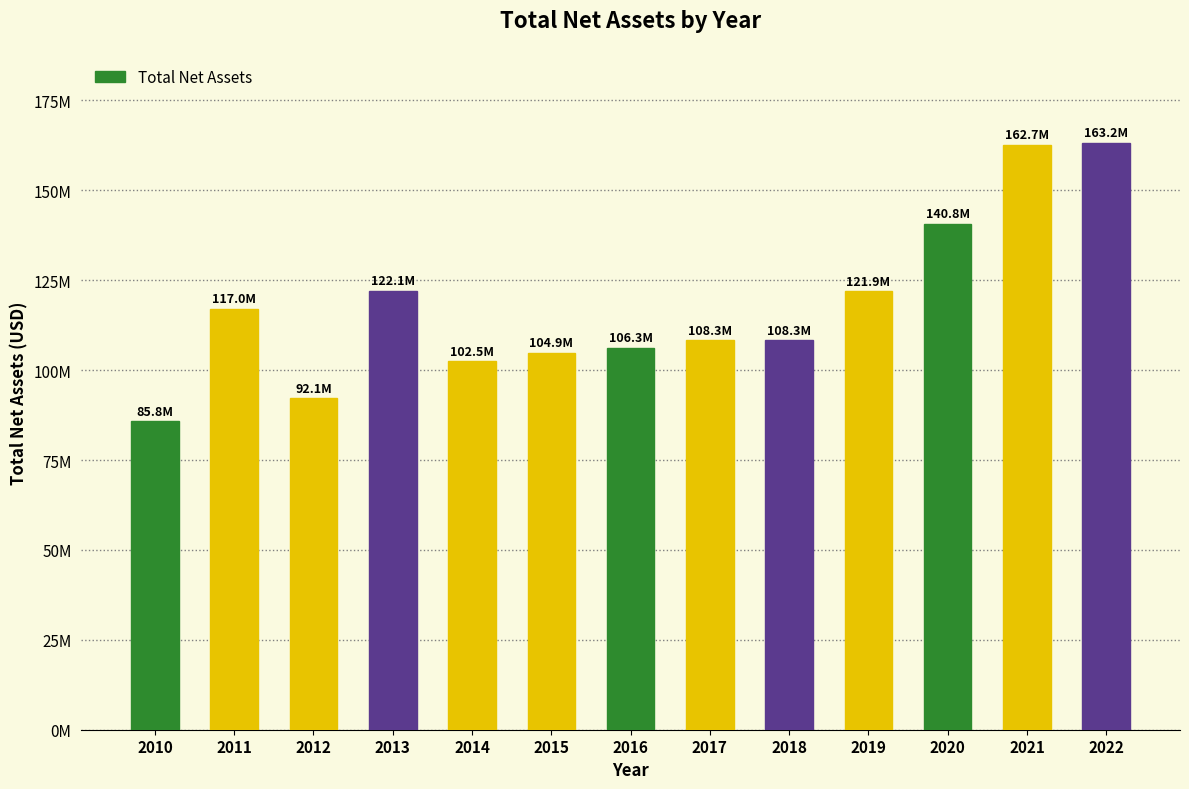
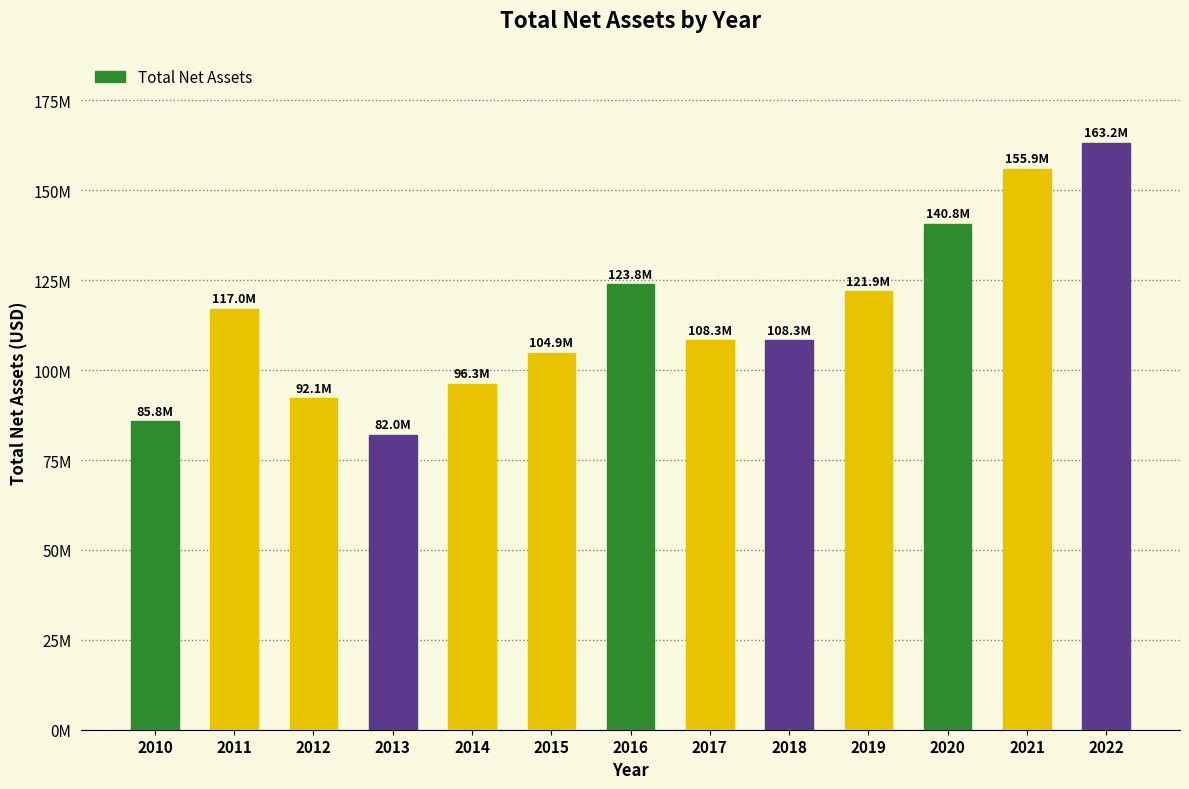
  {
    "2010": "85.8M",
    "2011": "117.0M",
    "2012": "92.1M",
-   "2013": "122.1M",
-   "2014": "102.5M",
+   "2013": "82.0M",
+   "2014": "96.3M",
    "2015": "104.9M",
-   "2016": "106.3M",
+   "2016": "123.8M",
    "2017": "108.3M",
    "2018": "108.3M",
    "2019": "121.9M",
    "2020": "140.8M",
-   "2021": "162.7M",
+   "2021": "155.9M",
    "2022": "163.2M"
  }
